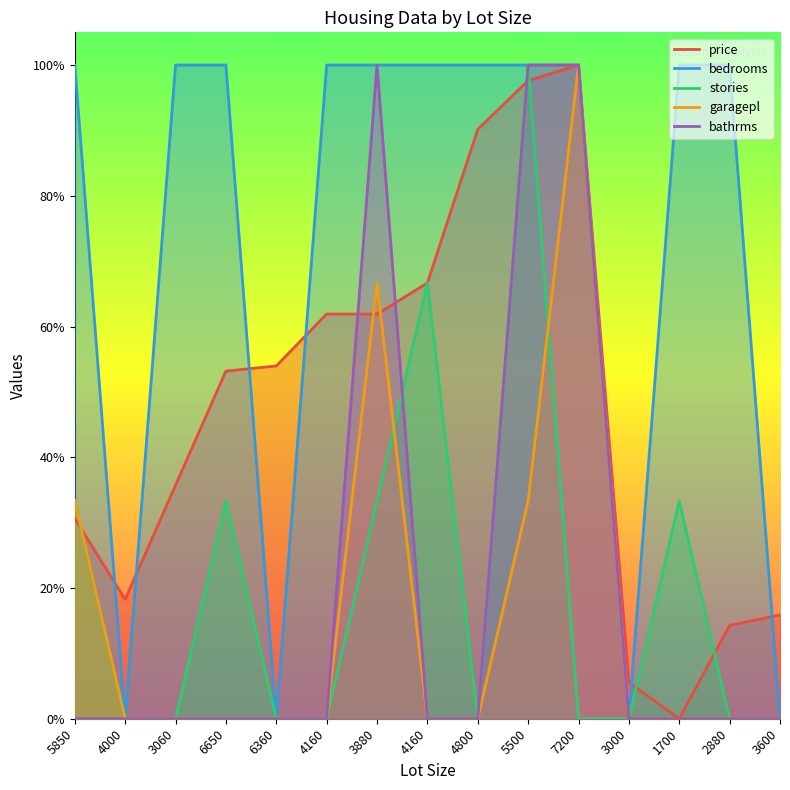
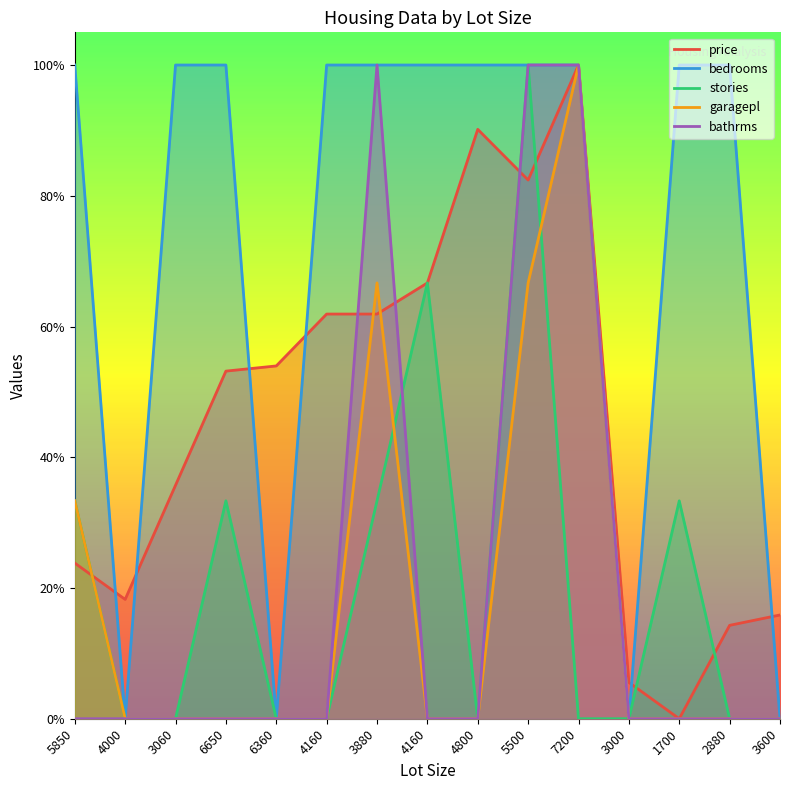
  {
    "price": {
-     "5850": "31%",
+     "5850": "24%",
      "4000": "18%",
      "3060": "36%",
      "6650": "53%",
      "6360": "54%",
      "3880": "62%",
      "4800": "90%",
-     "5500": "98%",
+     "5500": "82%",
      "3000": "6%",
      "2880": "14%",
      "3600": "16%"
    },
    "bedrooms": {
      "5850": "100%",
      "3060": "100%",
      "6650": "100%",
      "4800": "100%"
    },
    "stories": {
      "6650": "33%",
      "3880": "33%",
      "7200": "0%",
      "1700": "33%"
    },
    "garagepl": {
      "3880": "67%",
-     "5500": "33%"
+     "5500": "67%"
    },
    "bathrms": {
      "5850": "0%"
    }
  }
